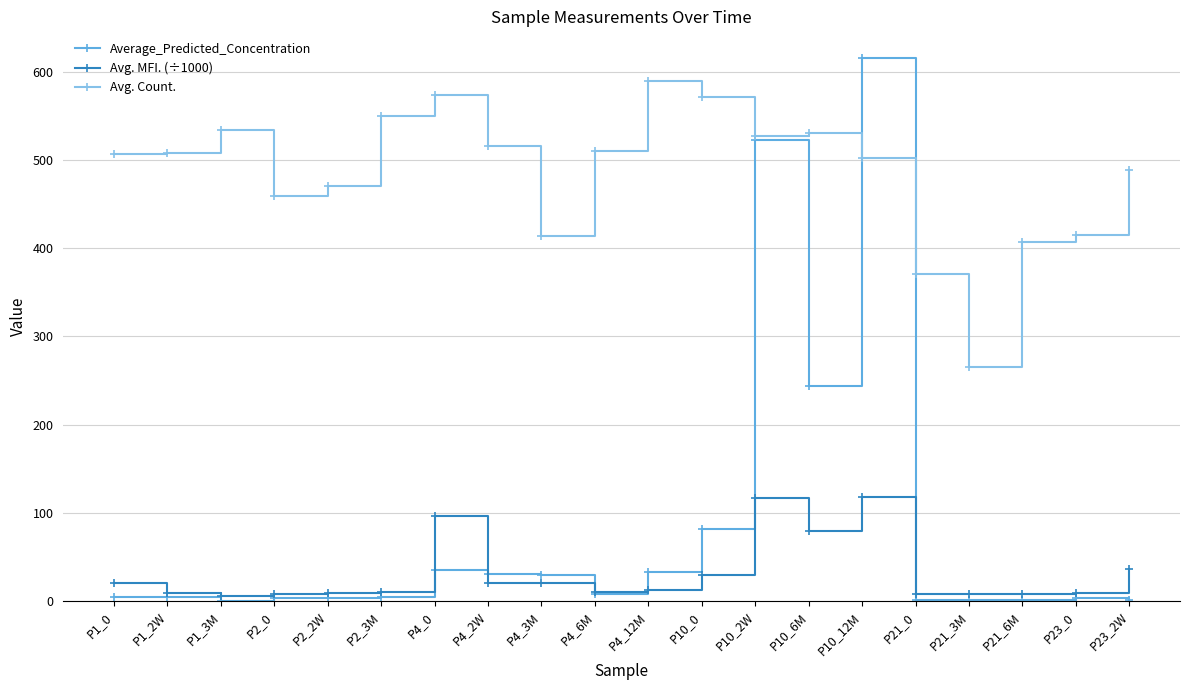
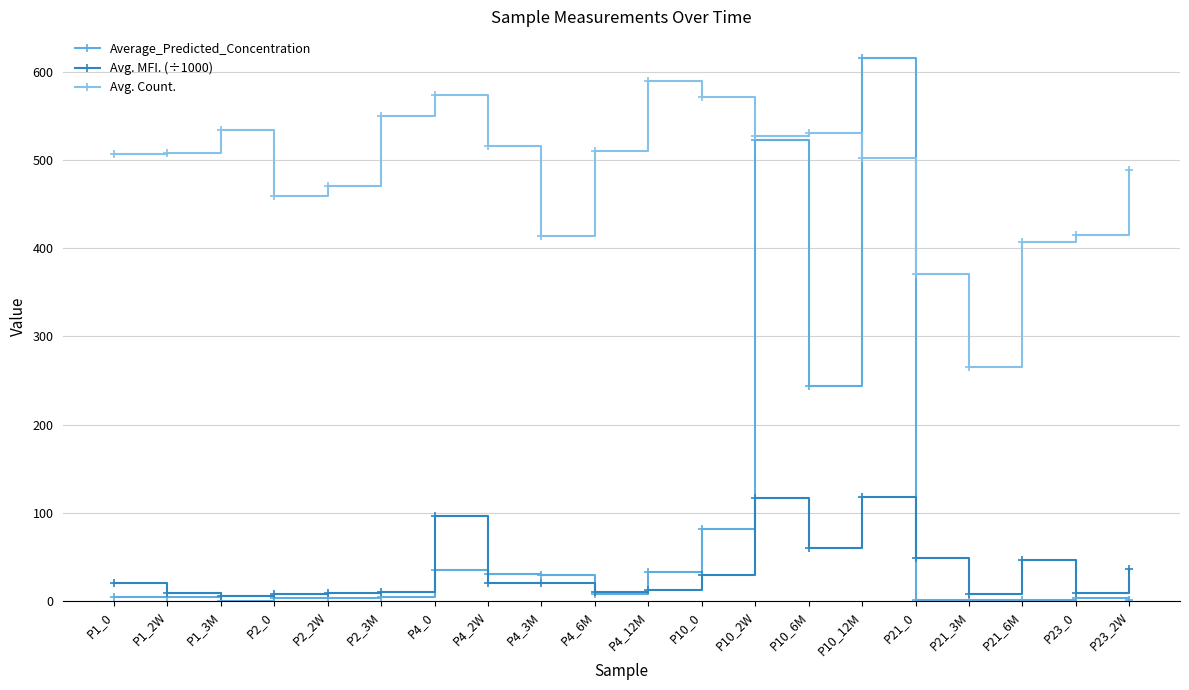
  {
    "Avg. MFI. (÷1000)": {
      "P1_0": 20,
      "P1_2W": 10,
      "P1_3M": 10,
      "P2_0": 10,
      "P2_2W": 10,
      "P2_3M": 10,
      "P4_0": 100,
      "P4_2W": 20,
      "P4_3M": 20,
      "P4_6M": 10,
      "P4_12M": 10,
      "P10_0": 30,
      "P10_2W": 120,
-     "P10_6M": 80,
+     "P10_6M": 60,
      "P10_12M": 120,
-     "P21_0": 10,
+     "P21_0": 50,
      "P21_3M": 10,
-     "P21_6M": 10,
+     "P21_6M": 50,
      "P23_0": 10,
      "P23_2W": 40
    }
  }
